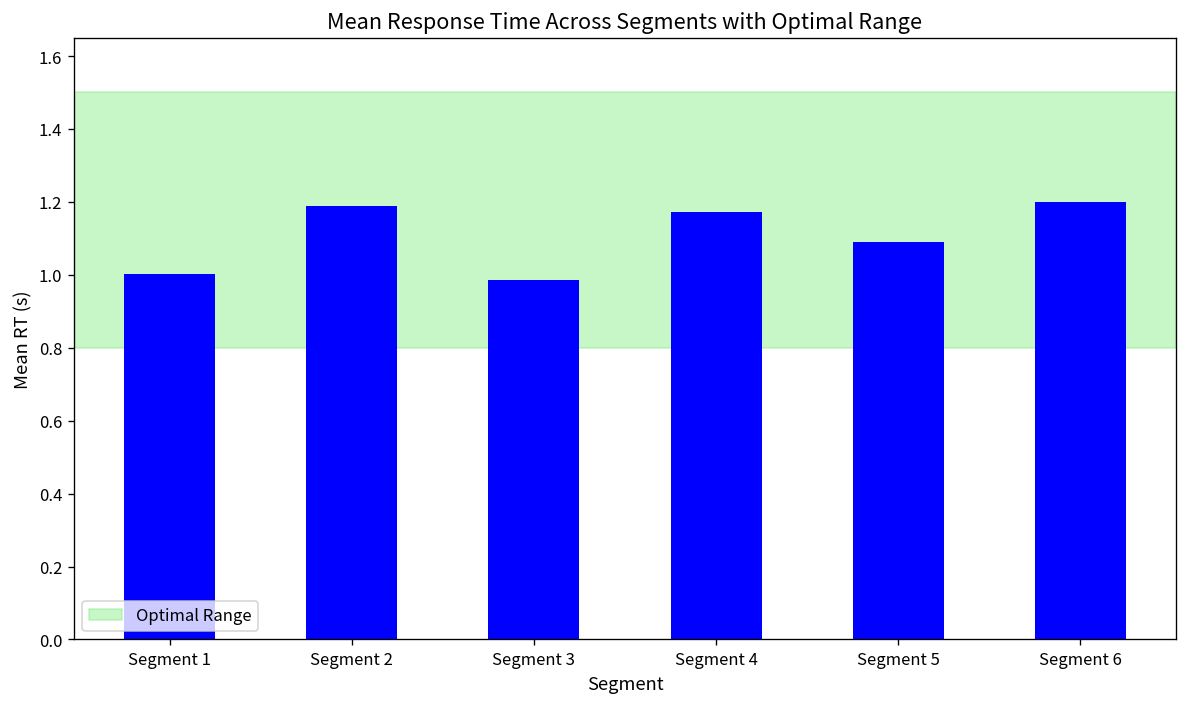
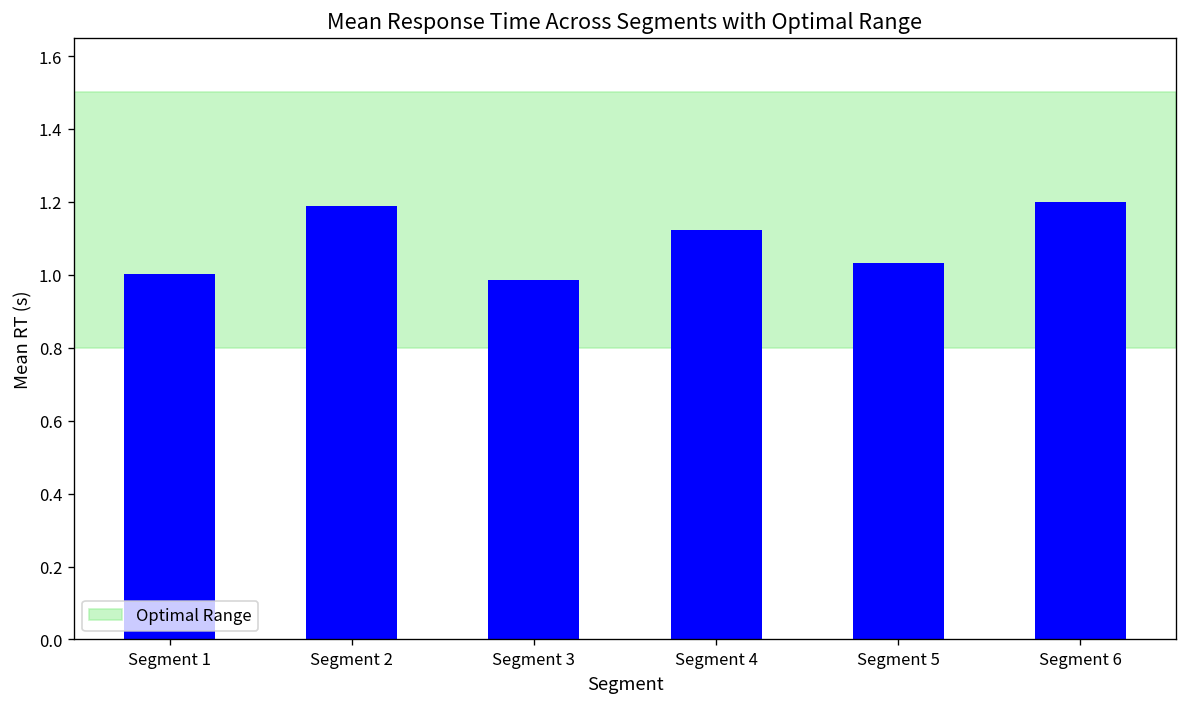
  {
    "Segment 1": 1.00,
    "Segment 2": 1.19,
    "Segment 3": 0.99,
-   "Segment 4": 1.17,
-   "Segment 5": 1.09,
+   "Segment 4": 1.12,
+   "Segment 5": 1.03,
    "Segment 6": 1.20
  }
